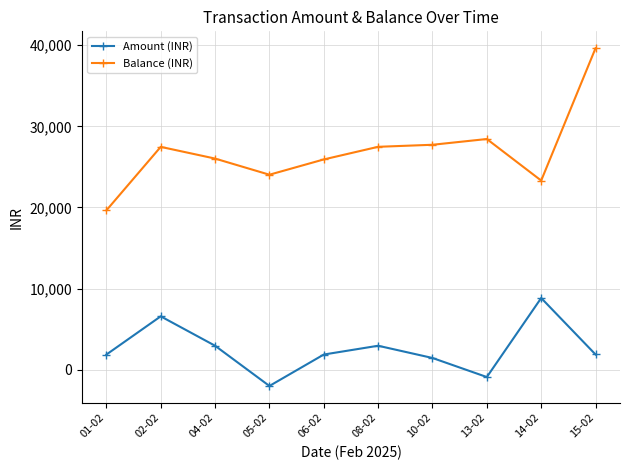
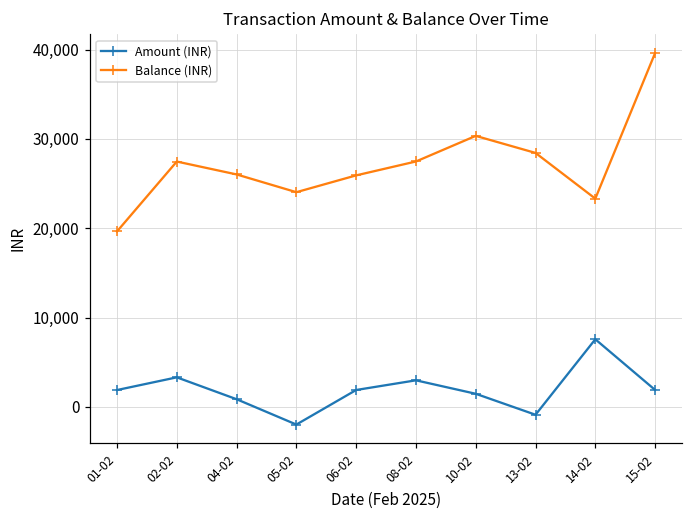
  {
    "Amount (INR)": {
      "01-02": "2,000",
-     "02-02": "7,000",
-     "04-02": "3,000",
+     "02-02": "3,000",
+     "04-02": "1,000",
      "05-02": "-2,000",
      "06-02": "2,000",
      "08-02": "3,000",
      "10-02": "1,000",
      "13-02": "-1,000",
-     "14-02": "9,000",
+     "14-02": "8,000",
      "15-02": "2,000"
    },
    "Balance (INR)": {
      "01-02": "20,000",
      "02-02": "27,000",
      "04-02": "26,000",
      "05-02": "24,000",
      "06-02": "26,000",
      "08-02": "27,000",
-     "10-02": "28,000",
+     "10-02": "30,000",
      "13-02": "28,000",
      "14-02": "23,000",
      "15-02": "40,000"
    }
  }
